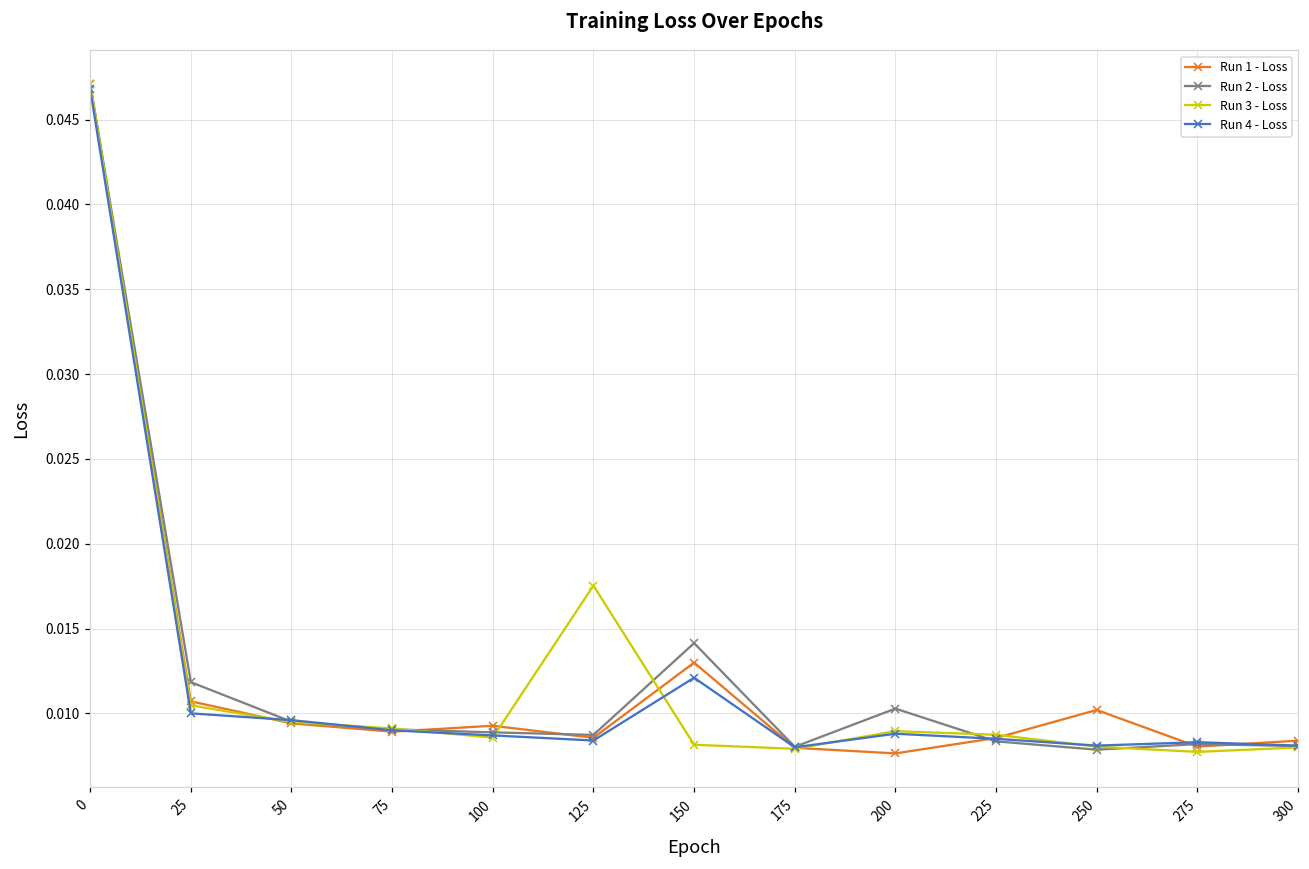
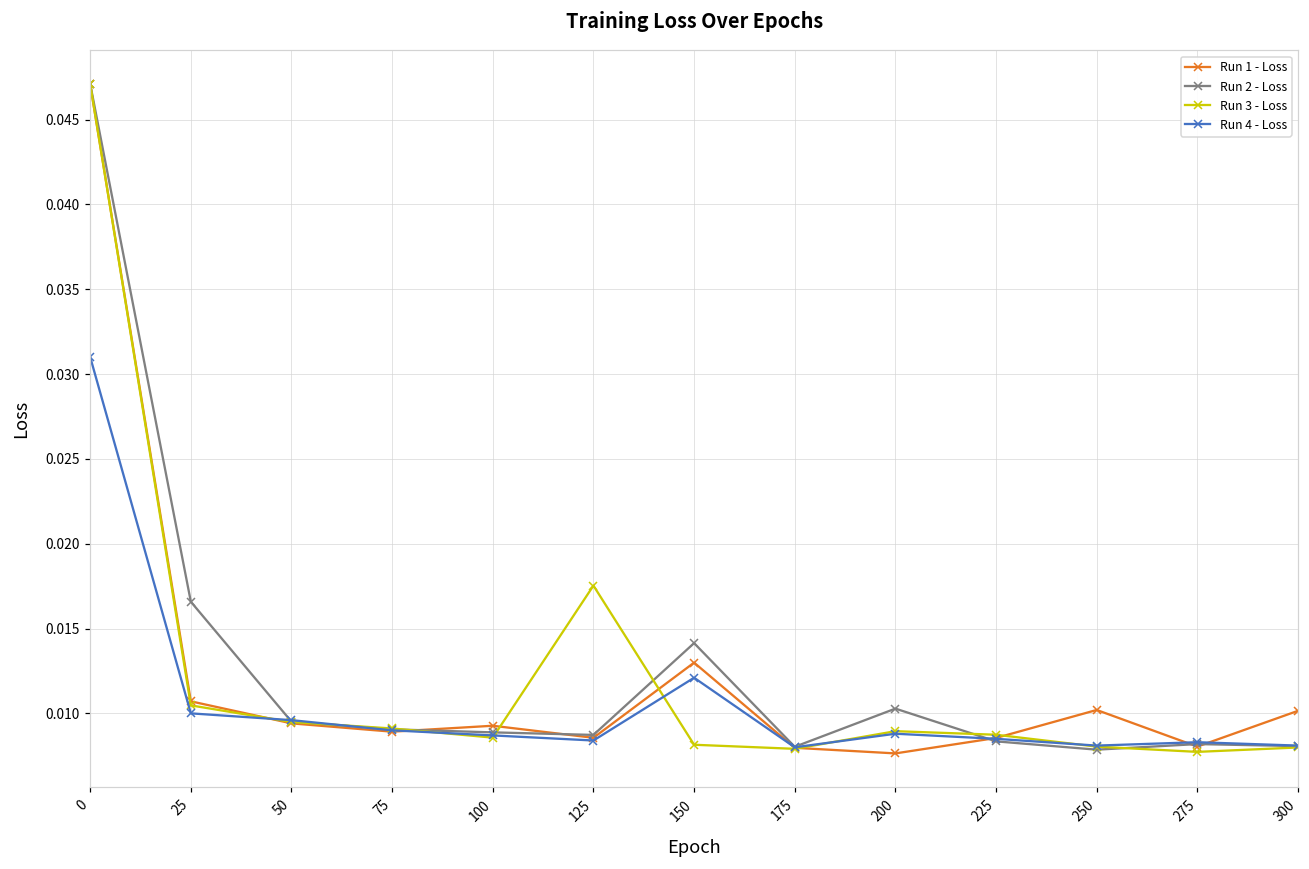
  {
    "Run 1 - Loss": {
      "25": 0.0107,
      "100": 0.0093,
      "150": 0.0130,
      "200": 0.0076,
      "250": 0.0102,
-     "300": 0.0084
+     "300": 0.0102
    },
    "Run 2 - Loss": {
-     "25": 0.0118,
+     "25": 0.0166,
      "100": 0.0089,
      "125": 0.0087,
      "150": 0.0141,
      "200": 0.0103,
      "250": 0.0079
    },
    "Run 3 - Loss": {
      "25": 0.0105,
      "125": 0.0175,
      "150": 0.0082,
      "225": 0.0087,
      "275": 0.0077
    },
    "Run 4 - Loss": {
-     "0": 0.0468,
+     "0": 0.0310,
      "25": 0.0100,
      "150": 0.0121
    }
  }
